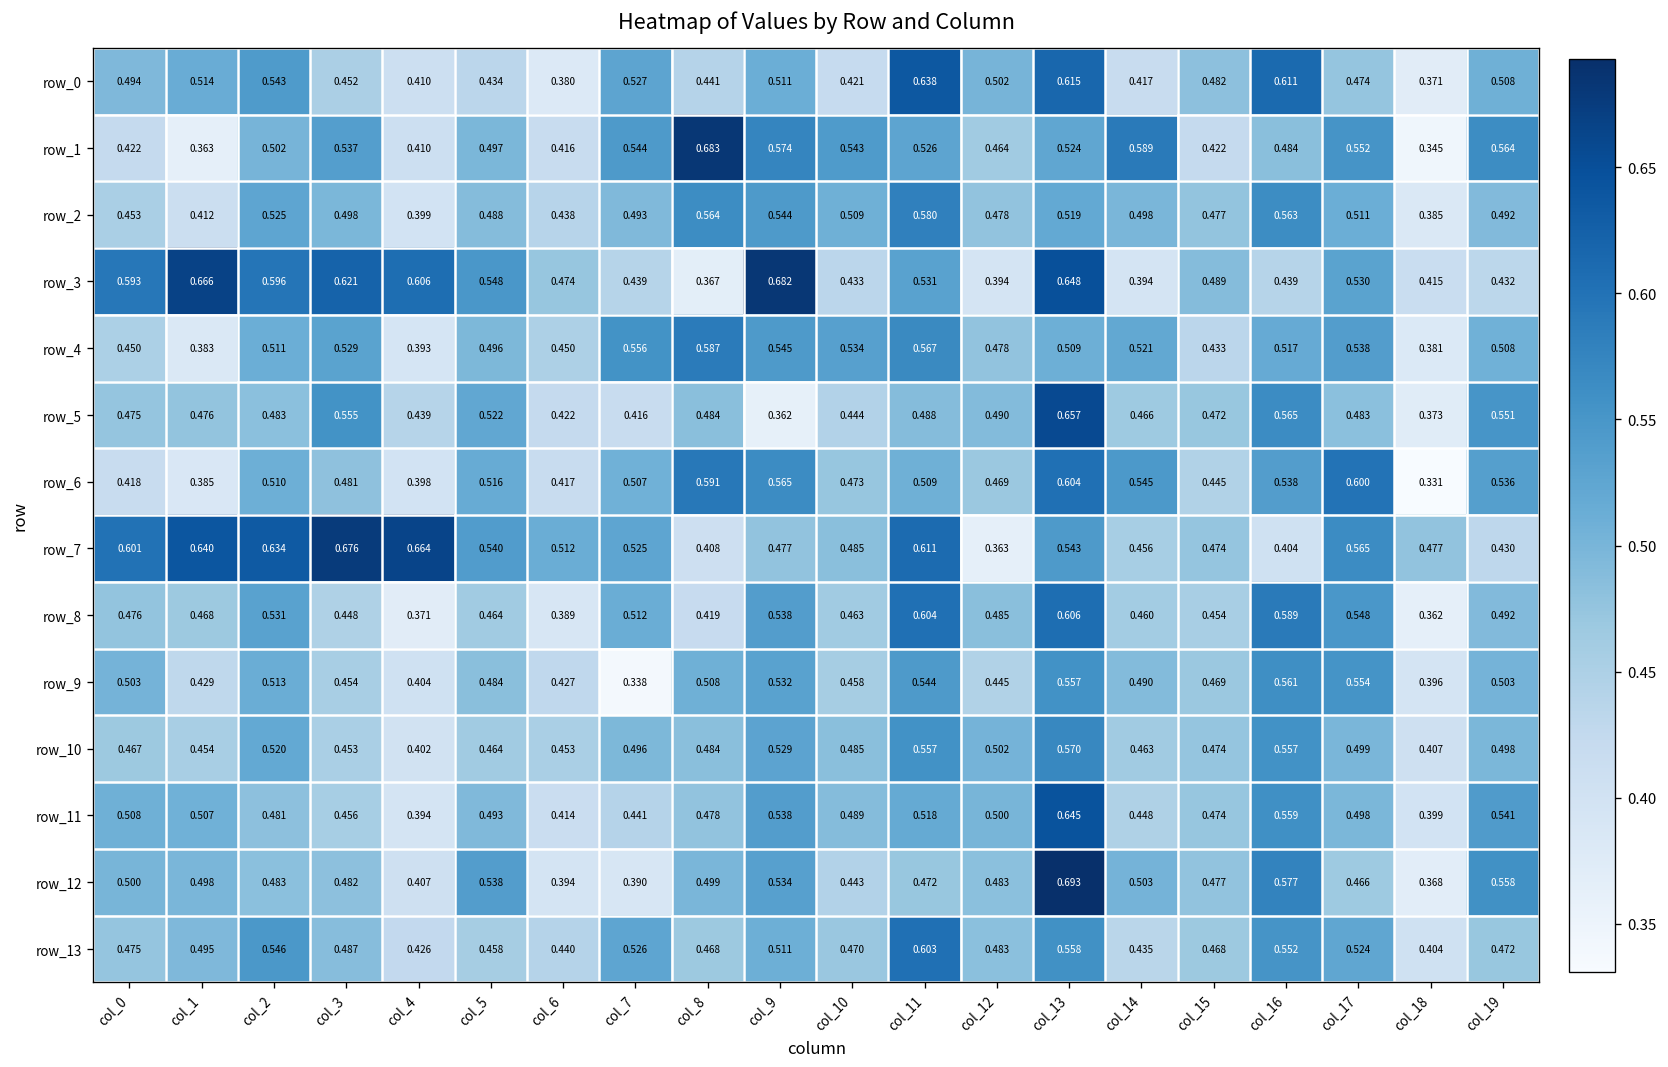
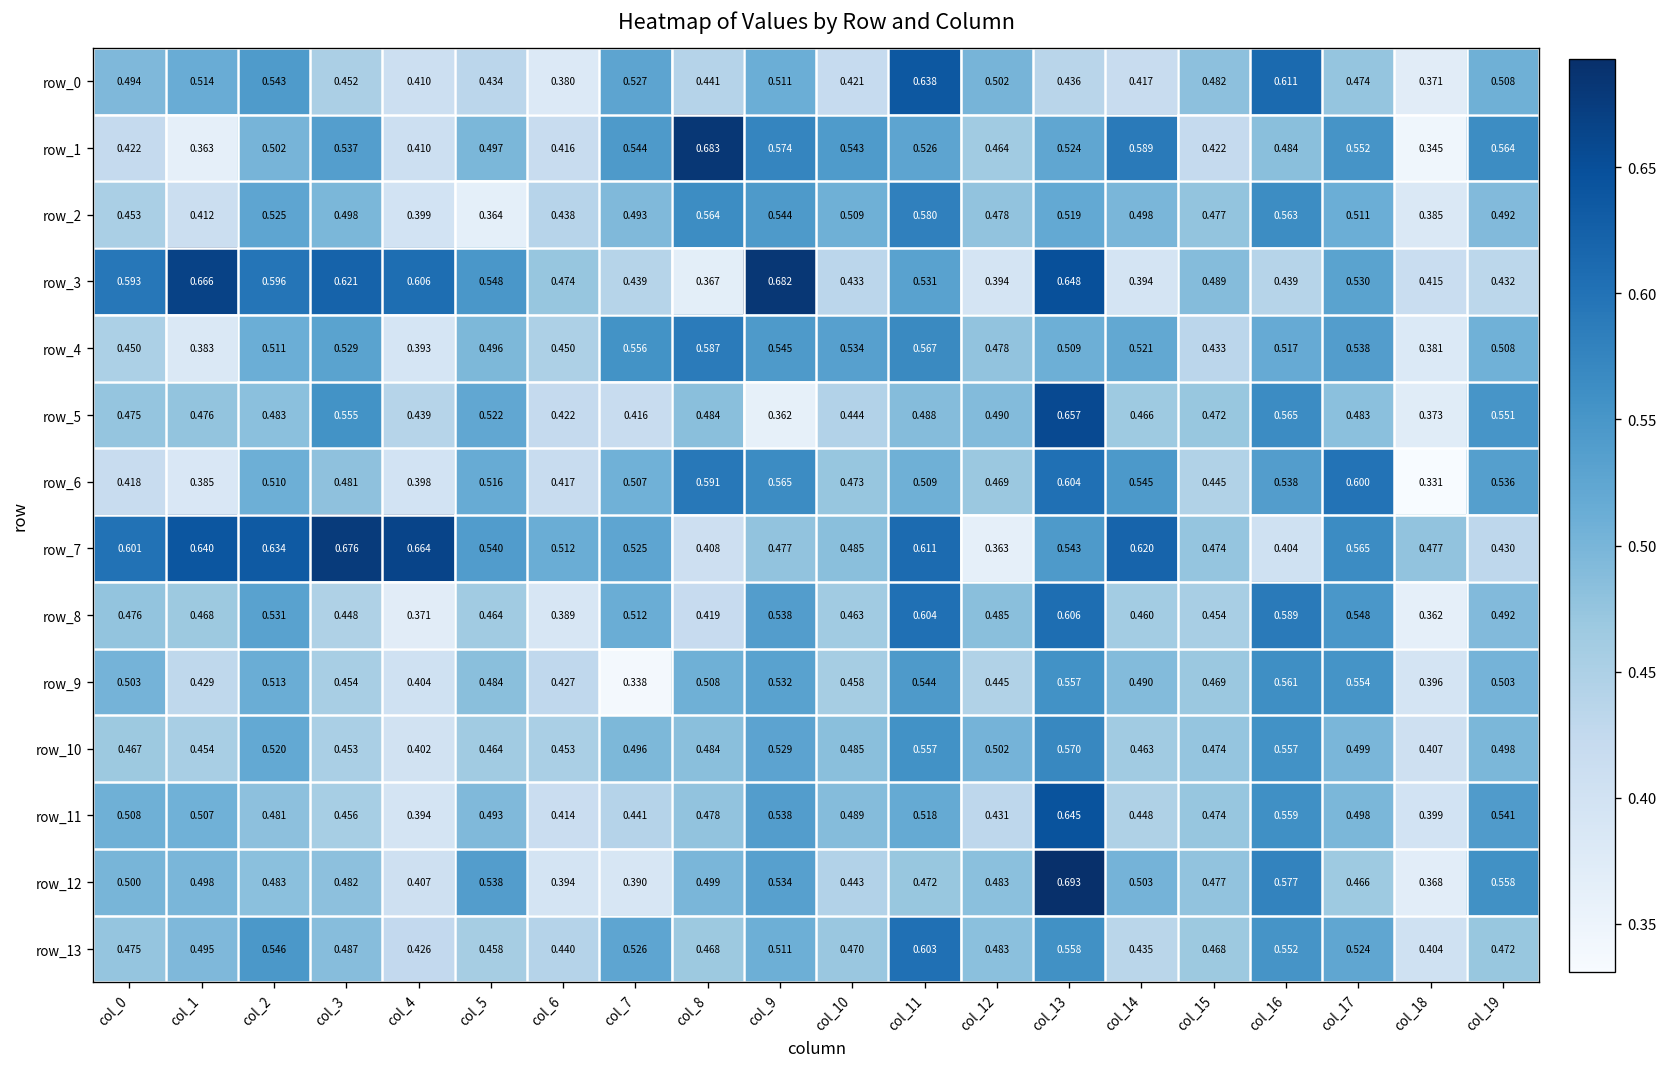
  {
    "row_0": {
      "col_0": 0.494,
      "col_1": 0.514,
      "col_2": 0.543,
      "col_3": 0.452,
      "col_4": 0.410,
      "col_5": 0.434,
      "col_6": 0.380,
      "col_7": 0.527,
      "col_8": 0.441,
      "col_9": 0.511,
      "col_10": 0.421,
      "col_11": 0.638,
      "col_12": 0.502,
-     "col_13": 0.615,
+     "col_13": 0.436,
      "col_14": 0.417,
      "col_15": 0.482,
      "col_16": 0.611,
      "col_17": 0.474,
      "col_18": 0.371,
      "col_19": 0.508
    },
    "row_2": {
      "col_0": 0.453,
      "col_1": 0.412,
      "col_2": 0.525,
      "col_3": 0.498,
      "col_4": 0.399,
-     "col_5": 0.488,
+     "col_5": 0.364,
      "col_6": 0.438,
      "col_7": 0.493,
      "col_8": 0.564,
      "col_9": 0.544,
      "col_10": 0.509,
      "col_11": 0.580,
      "col_12": 0.478,
      "col_13": 0.519,
      "col_14": 0.498,
      "col_15": 0.477,
      "col_16": 0.563,
      "col_17": 0.511,
      "col_18": 0.385,
      "col_19": 0.492
    },
    "row_7": {
      "col_0": 0.601,
      "col_1": 0.640,
      "col_2": 0.634,
      "col_3": 0.676,
      "col_4": 0.664,
      "col_5": 0.540,
      "col_6": 0.512,
      "col_7": 0.525,
      "col_8": 0.408,
      "col_9": 0.477,
      "col_10": 0.485,
      "col_11": 0.611,
      "col_12": 0.363,
      "col_13": 0.543,
-     "col_14": 0.456,
+     "col_14": 0.620,
      "col_15": 0.474,
      "col_16": 0.404,
      "col_17": 0.565,
      "col_18": 0.477,
      "col_19": 0.430
    },
    "row_11": {
      "col_0": 0.508,
      "col_1": 0.507,
      "col_2": 0.481,
      "col_3": 0.456,
      "col_4": 0.394,
      "col_5": 0.493,
      "col_6": 0.414,
      "col_7": 0.441,
      "col_8": 0.478,
      "col_9": 0.538,
      "col_10": 0.489,
      "col_11": 0.518,
-     "col_12": 0.500,
+     "col_12": 0.431,
      "col_13": 0.645,
      "col_14": 0.448,
      "col_15": 0.474,
      "col_16": 0.559,
      "col_17": 0.498,
      "col_18": 0.399,
      "col_19": 0.541
    }
  }
